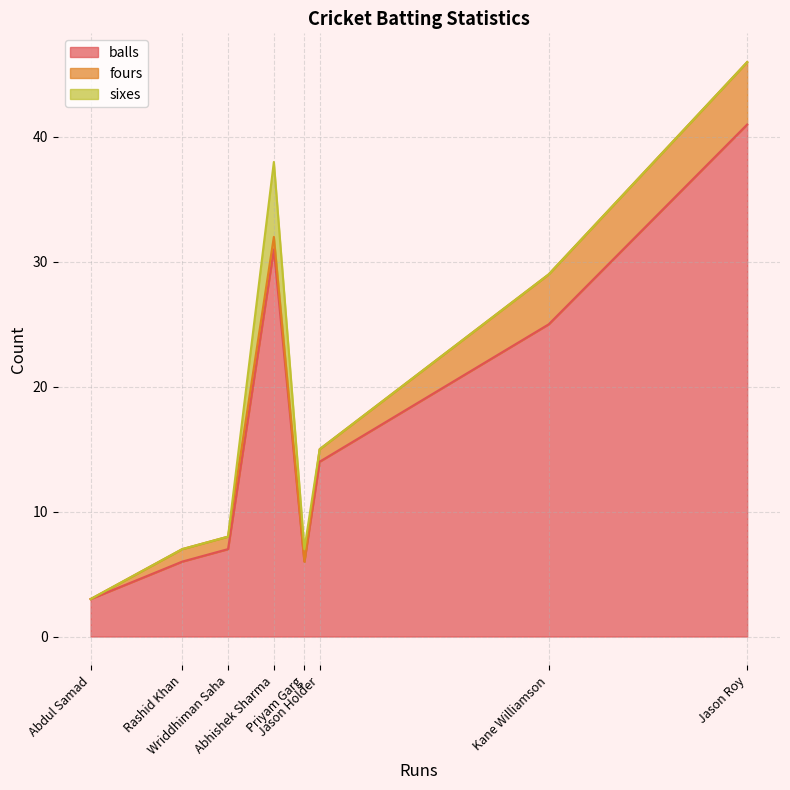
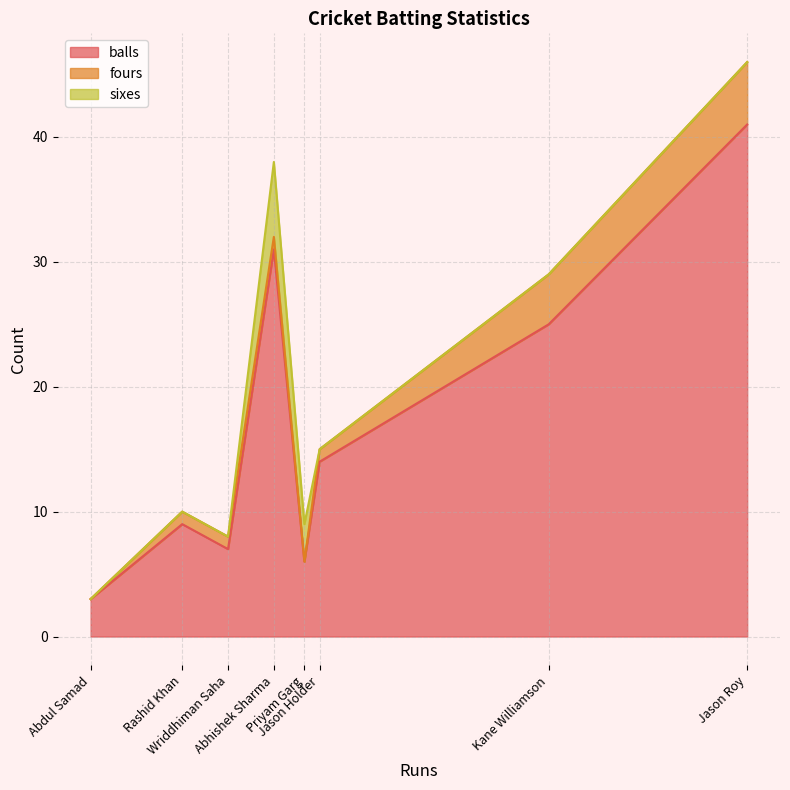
  {
    "balls": {
-     "Rashid Khan": 6,
+     "Rashid Khan": 9,
      "Wriddhiman Saha": 7,
      "Abhishek Sharma": 31,
      "Jason Holder": 14,
      "Kane Williamson": 25,
      "Jason Roy": 41
    },
    "fours": {
      "Abhishek Sharma": 1
    },
    "sixes": {
      "Abhishek Sharma": 6,
-     "Priyam Garg": 1
+     "Priyam Garg": 3
    }
  }
